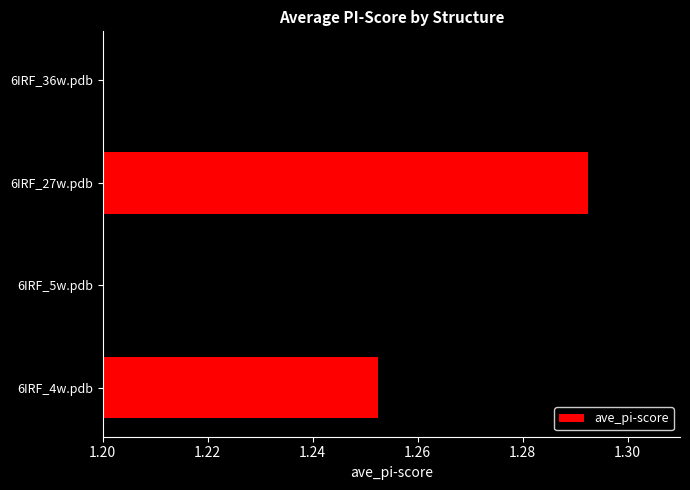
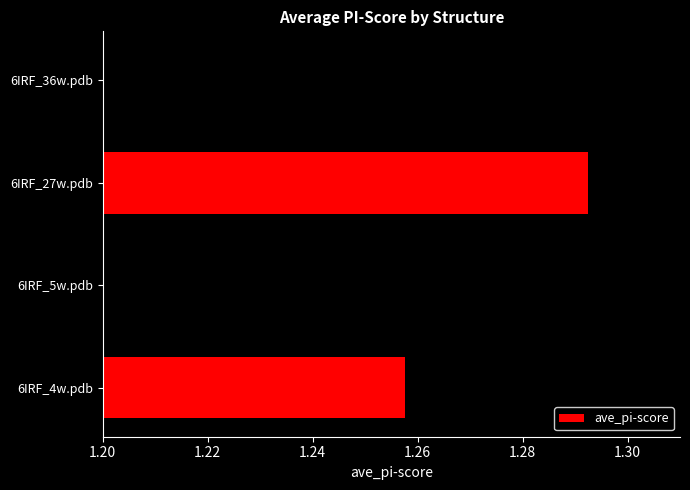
  {
    "6IRF_36w.pdb": 1.220,
    "6IRF_27w.pdb": 1.293,
    "6IRF_5w.pdb": 1.288,
-   "6IRF_4w.pdb": 1.253
+   "6IRF_4w.pdb": 1.258
  }
